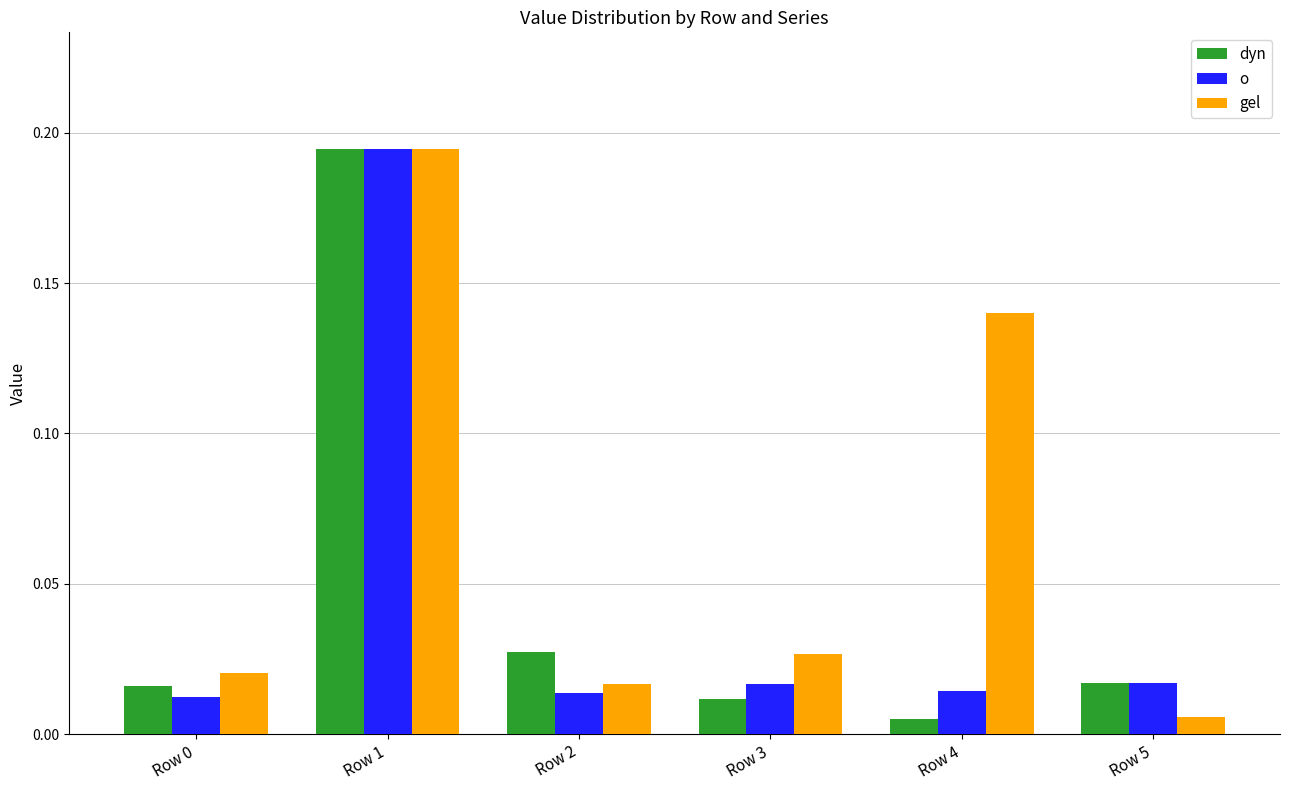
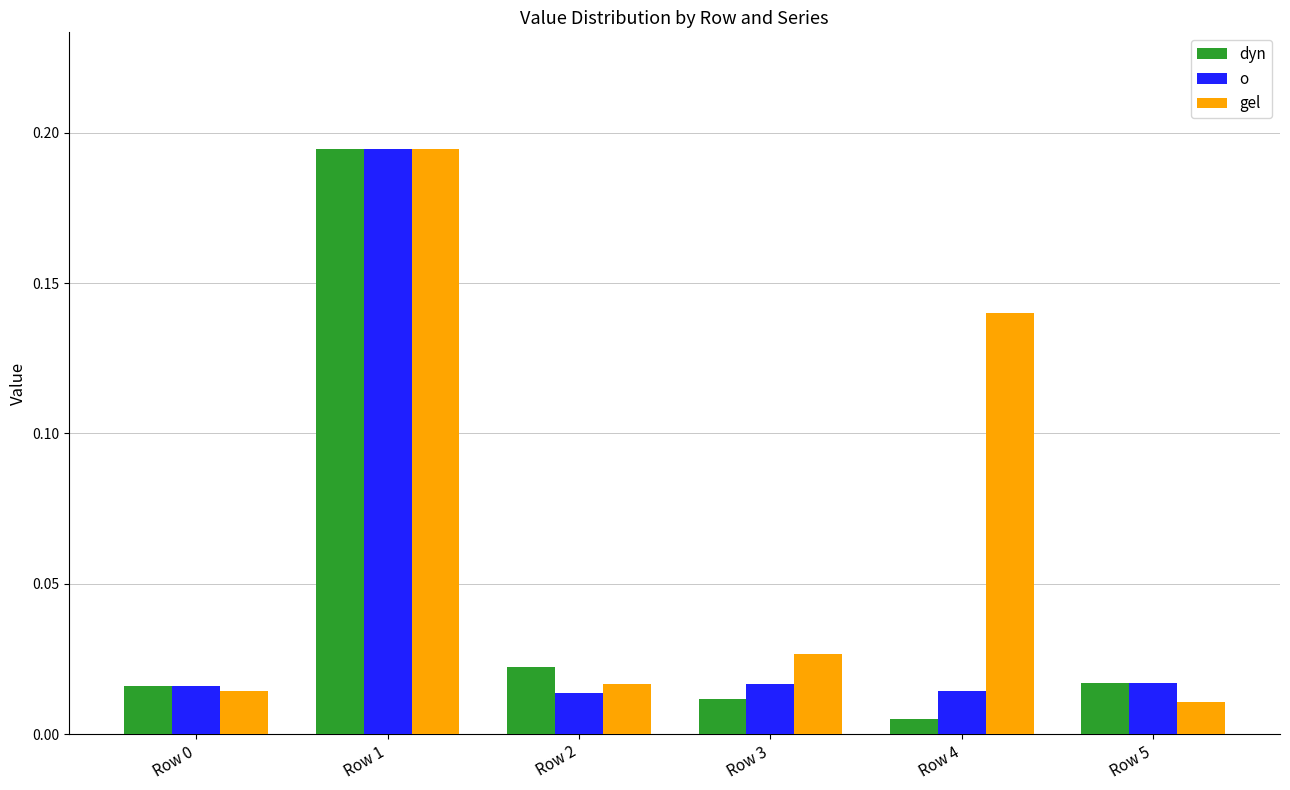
  {
    "dyn": {
      "Row 0": 0.016,
      "Row 1": 0.195,
-     "Row 2": 0.027,
+     "Row 2": 0.022,
      "Row 3": 0.012,
      "Row 4": 0.005,
      "Row 5": 0.017
    },
    "o": {
-     "Row 0": 0.012,
+     "Row 0": 0.016,
      "Row 1": 0.195,
      "Row 2": 0.014,
      "Row 3": 0.017,
      "Row 4": 0.014,
      "Row 5": 0.017
    },
    "gel": {
-     "Row 0": 0.020,
+     "Row 0": 0.014,
      "Row 1": 0.195,
      "Row 2": 0.017,
      "Row 3": 0.027,
      "Row 4": 0.140,
-     "Row 5": 0.006
+     "Row 5": 0.011
    }
  }
